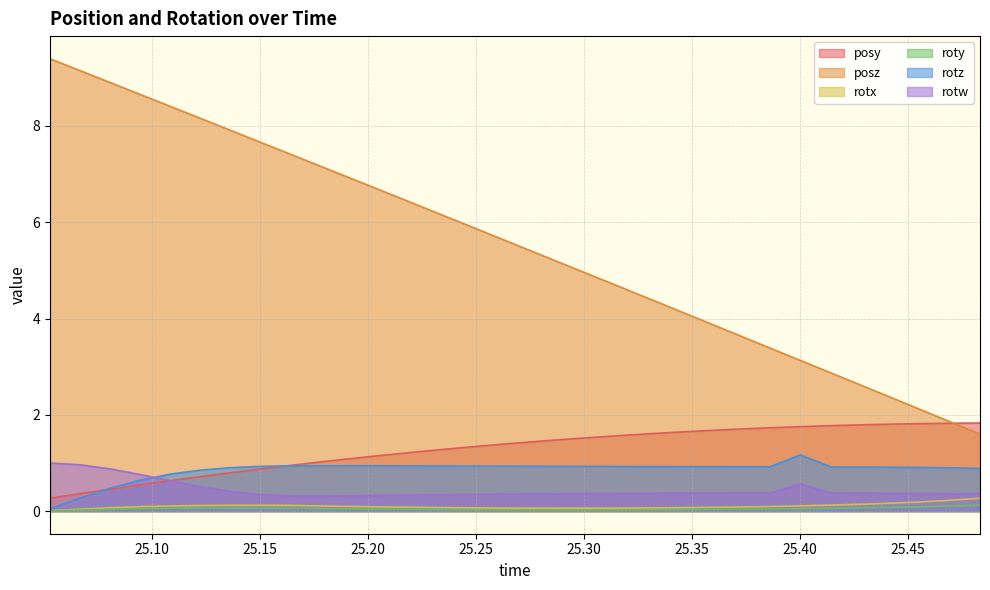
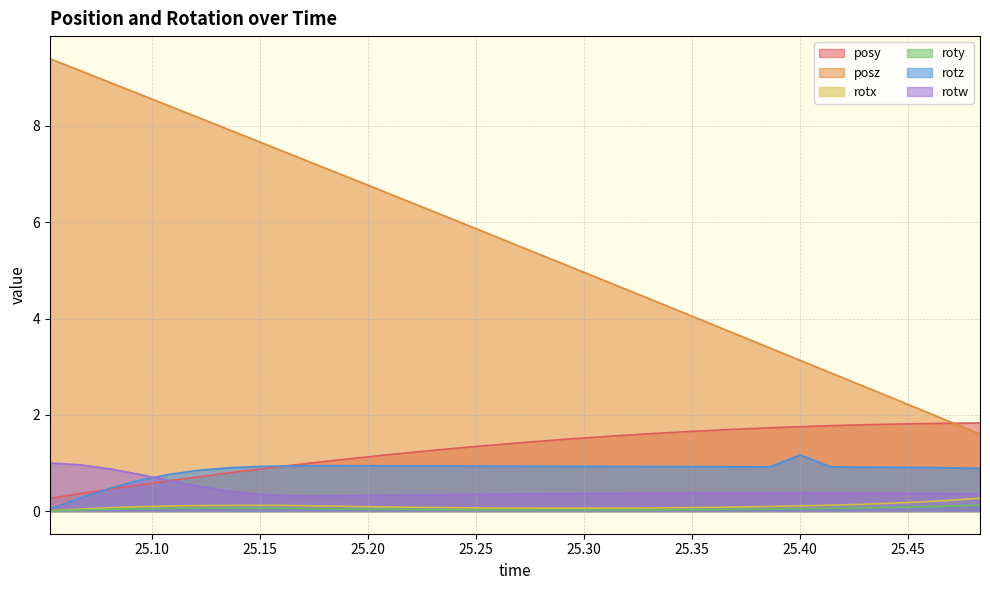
  {
    "roty": {
      "25.40": 0.0
    },
    "rotz": {
      "25.40": 1.2
    },
    "rotw": {
-     "25.40": 0.6
+     "25.40": 0.4
    }
  }
